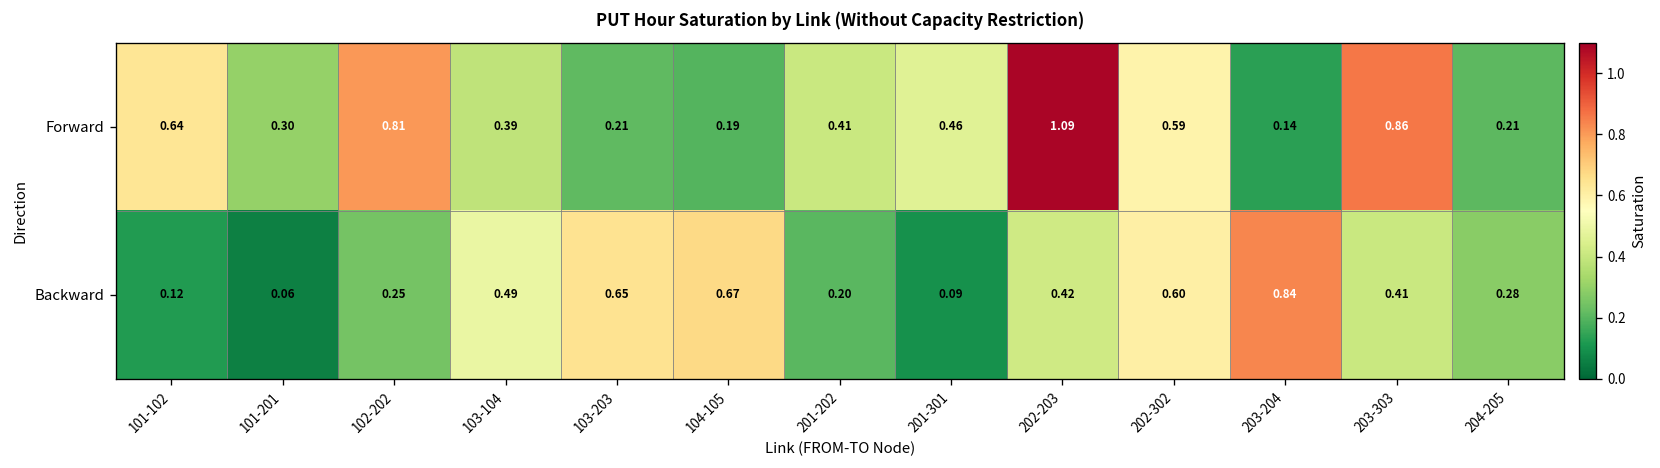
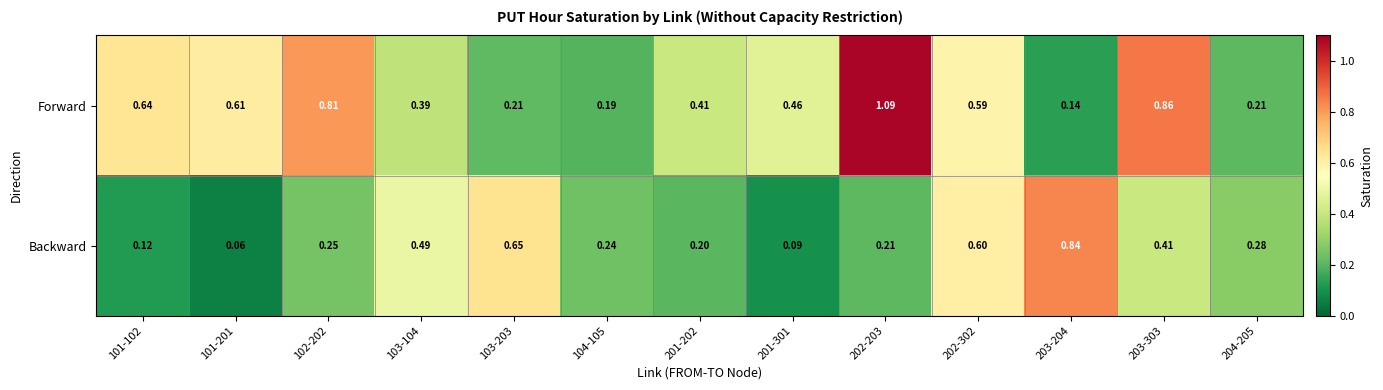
  {
    "Forward": {
      "101-102": 0.64,
-     "101-201": 0.30,
+     "101-201": 0.61,
      "102-202": 0.81,
      "103-104": 0.39,
      "103-203": 0.21,
      "104-105": 0.19,
      "201-202": 0.41,
      "201-301": 0.46,
      "202-203": 1.09,
      "202-302": 0.59,
      "203-204": 0.14,
      "203-303": 0.86,
      "204-205": 0.21
    },
    "Backward": {
      "101-102": 0.12,
      "101-201": 0.06,
      "102-202": 0.25,
      "103-104": 0.49,
      "103-203": 0.65,
-     "104-105": 0.67,
+     "104-105": 0.24,
      "201-202": 0.20,
      "201-301": 0.09,
-     "202-203": 0.42,
+     "202-203": 0.21,
      "202-302": 0.60,
      "203-204": 0.84,
      "203-303": 0.41,
      "204-205": 0.28
    }
  }
